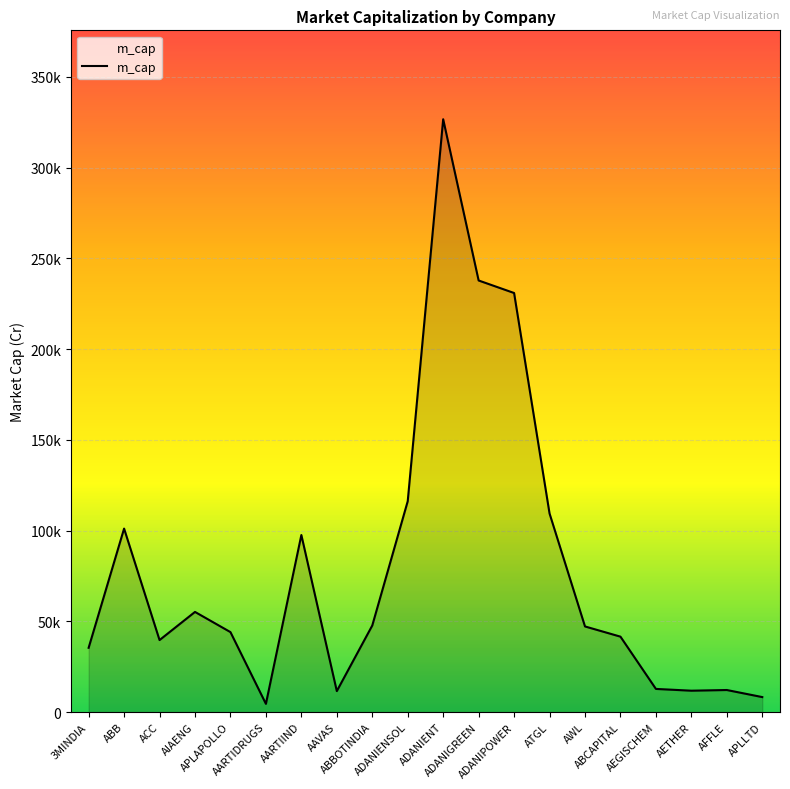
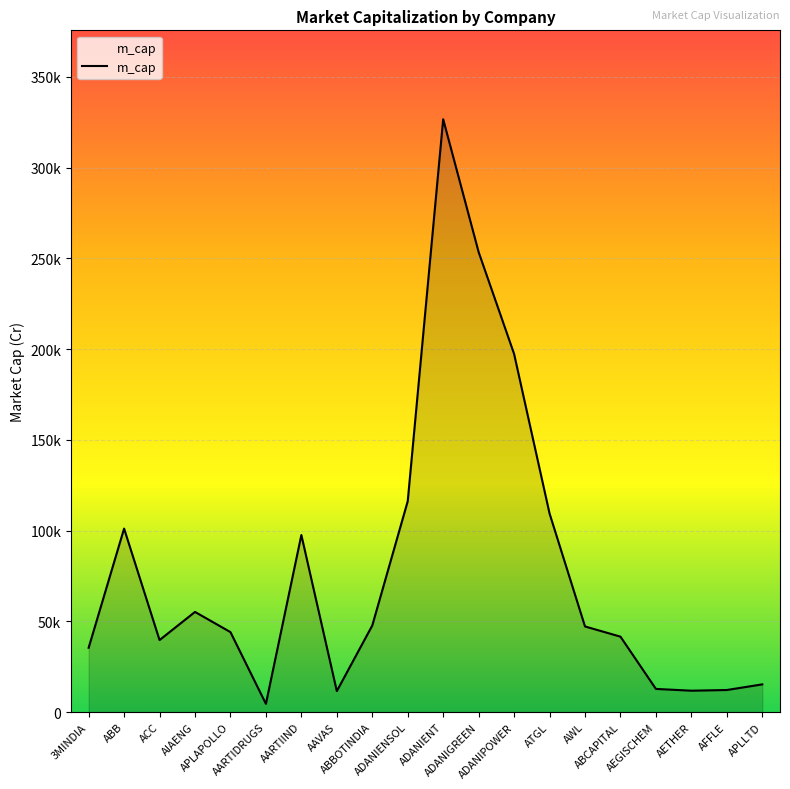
  {
    "3MINDIA": 35000,
    "ABB": 101000,
    "ACC": 40000,
    "AIAENG": 55000,
    "APLAPOLLO": 44000,
    "AARTIDRUGS": 5000,
    "AARTIIND": 98000,
    "AAVAS": 12000,
    "ABBOTINDIA": 48000,
    "ADANIENSOL": 116000,
    "ADANIENT": 327000,
-   "ADANIGREEN": 238000,
-   "ADANIPOWER": 231000,
+   "ADANIGREEN": 253000,
+   "ADANIPOWER": 197000,
    "ATGL": 109000,
    "AWL": 47000,
    "ABCAPITAL": 42000,
    "AEGISCHEM": 13000,
    "AETHER": 12000,
    "AFFLE": 12000,
-   "APLLTD": 8000
+   "APLLTD": 15000
  }
